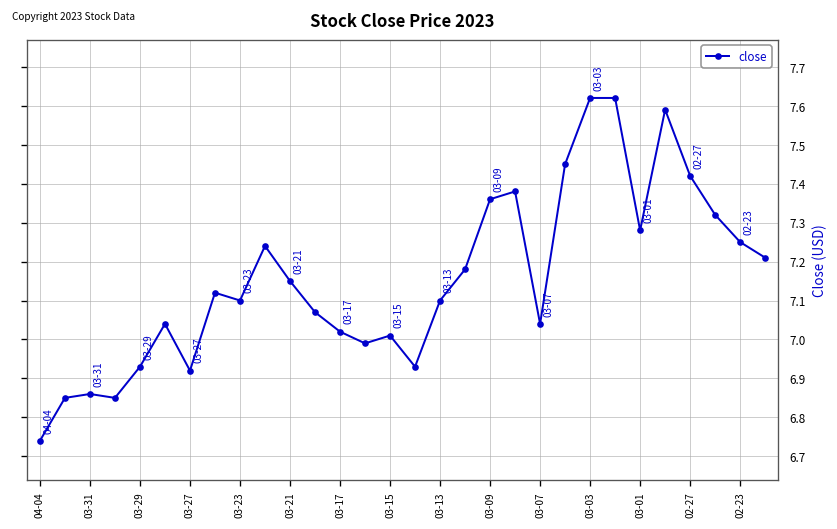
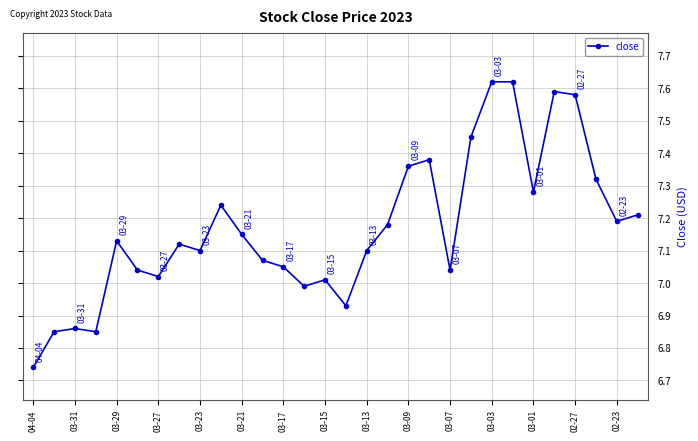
  {
-   "03-29": 6.93,
-   "03-27": 6.92,
-   "03-17": 7.02,
-   "02-27": 7.42,
-   "02-23": 7.25
+   "03-29": 7.13,
+   "03-27": 7.02,
+   "03-17": 7.05,
+   "02-27": 7.58,
+   "02-23": 7.19
  }
